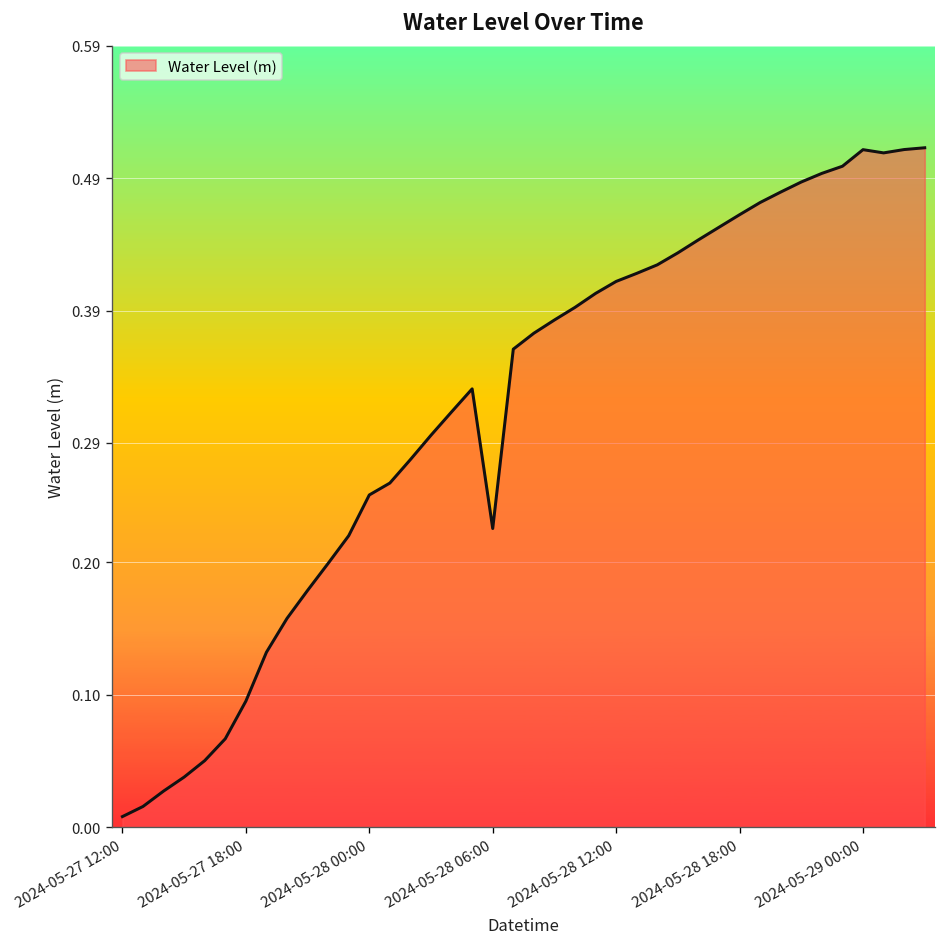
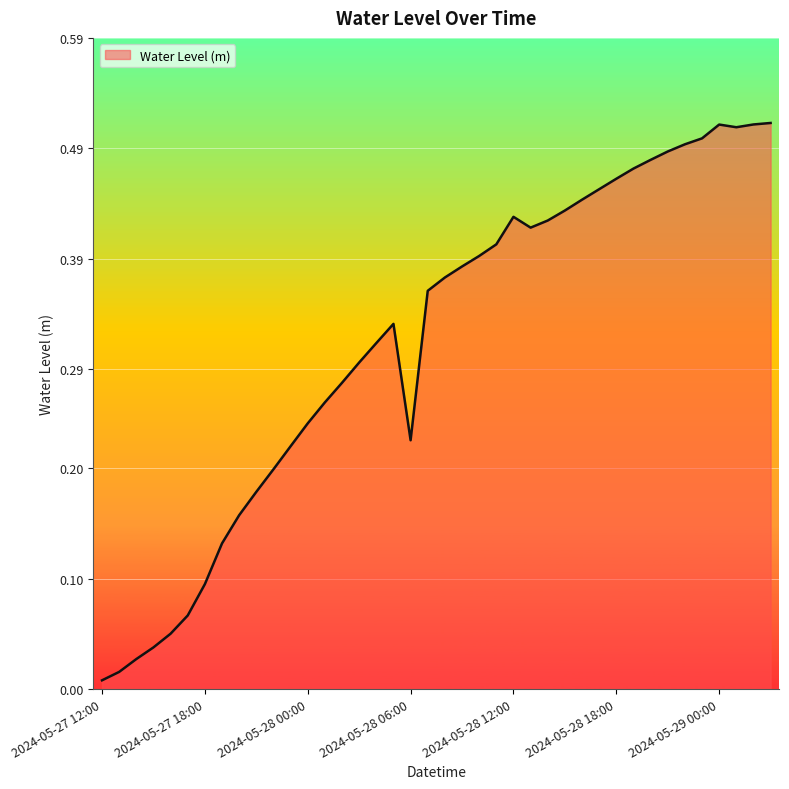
  {
    "2024-05-27 12:00": 0.008,
    "2024-05-27 18:00": 0.095,
-   "2024-05-28 00:00": 0.251,
+   "2024-05-28 00:00": 0.241,
    "2024-05-28 06:00": 0.225,
-   "2024-05-28 12:00": 0.412,
+   "2024-05-28 12:00": 0.428,
    "2024-05-28 18:00": 0.462,
    "2024-05-29 00:00": 0.511
  }
